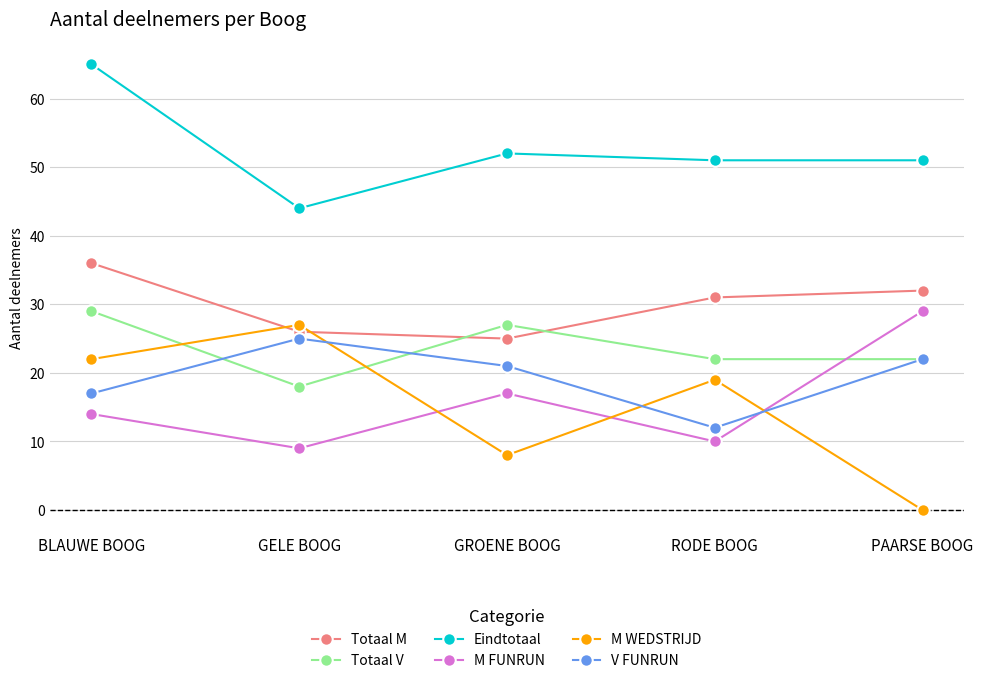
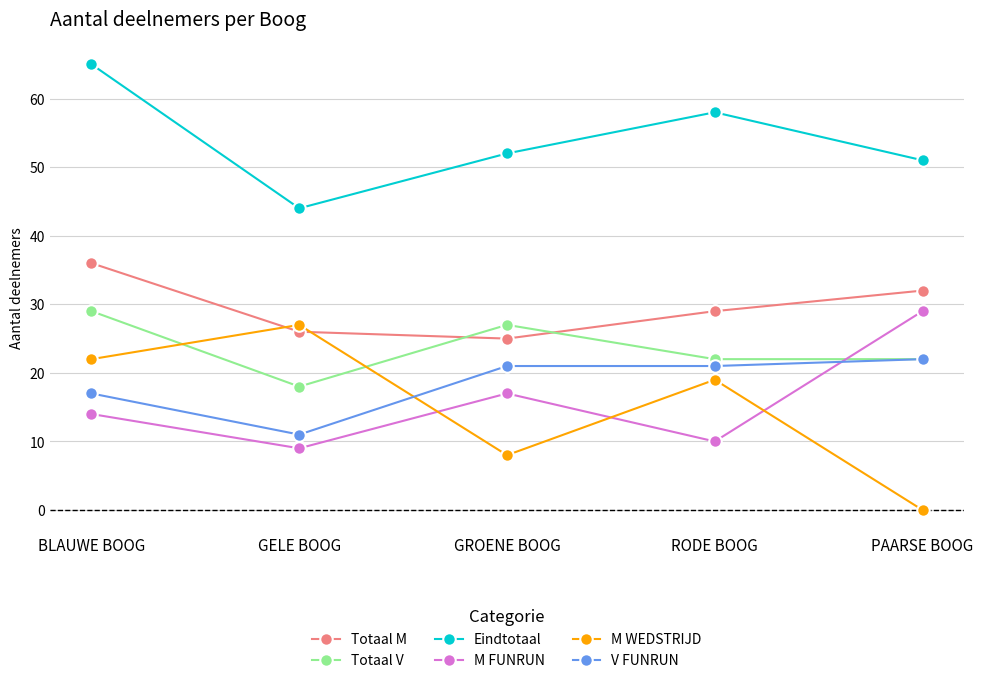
  {
    "Totaal M": {
      "BLAUWE BOOG": 36,
      "GELE BOOG": 26,
      "GROENE BOOG": 25,
-     "RODE BOOG": 31,
+     "RODE BOOG": 29,
      "PAARSE BOOG": 32
    },
    "Totaal V": {
      "BLAUWE BOOG": 29,
      "GELE BOOG": 18,
      "GROENE BOOG": 27,
      "RODE BOOG": 22
    },
    "Eindtotaal": {
      "BLAUWE BOOG": 65,
      "GELE BOOG": 44,
      "GROENE BOOG": 52,
-     "RODE BOOG": 51,
+     "RODE BOOG": 58,
      "PAARSE BOOG": 51
    },
    "M FUNRUN": {
      "BLAUWE BOOG": 14,
      "GELE BOOG": 9,
      "GROENE BOOG": 17,
      "RODE BOOG": 10,
      "PAARSE BOOG": 29
    },
    "M WEDSTRIJD": {
      "BLAUWE BOOG": 22,
      "GELE BOOG": 27,
      "GROENE BOOG": 8,
      "RODE BOOG": 19,
      "PAARSE BOOG": 0
    },
    "V FUNRUN": {
      "BLAUWE BOOG": 17,
-     "GELE BOOG": 25,
+     "GELE BOOG": 11,
      "GROENE BOOG": 21,
-     "RODE BOOG": 12
+     "RODE BOOG": 21
    }
  }
